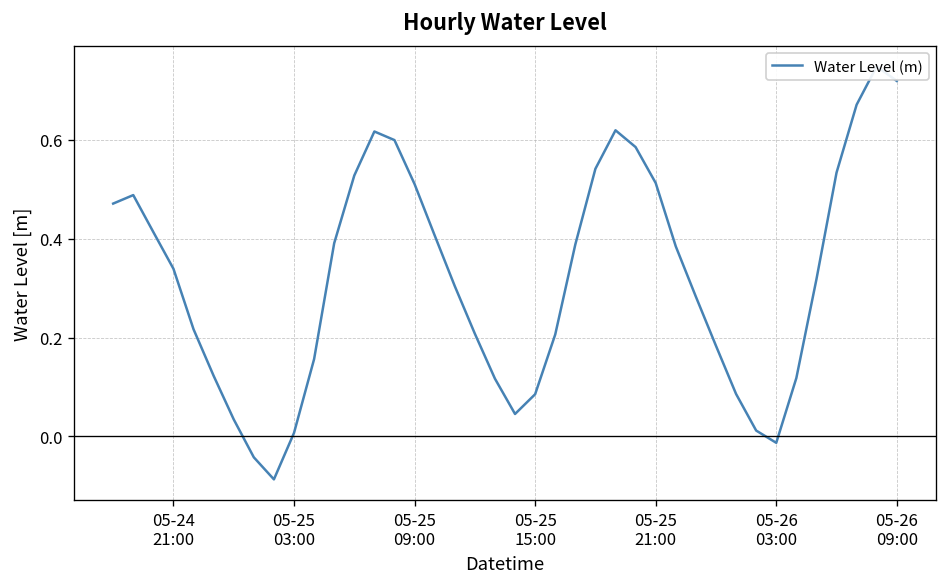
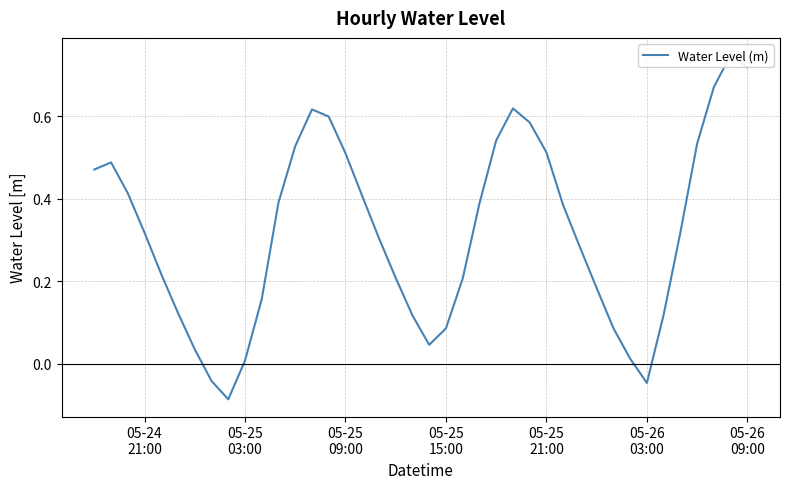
  {
-   "05-24 21:00": 0.34,
+   "05-24 21:00": 0.32,
    "05-25 03:00": 0.01,
    "05-25 09:00": 0.51,
    "05-25 15:00": 0.09,
    "05-25 21:00": 0.51,
-   "05-26 03:00": -0.01,
+   "05-26 03:00": -0.05,
    "05-26 09:00": 0.72
  }
